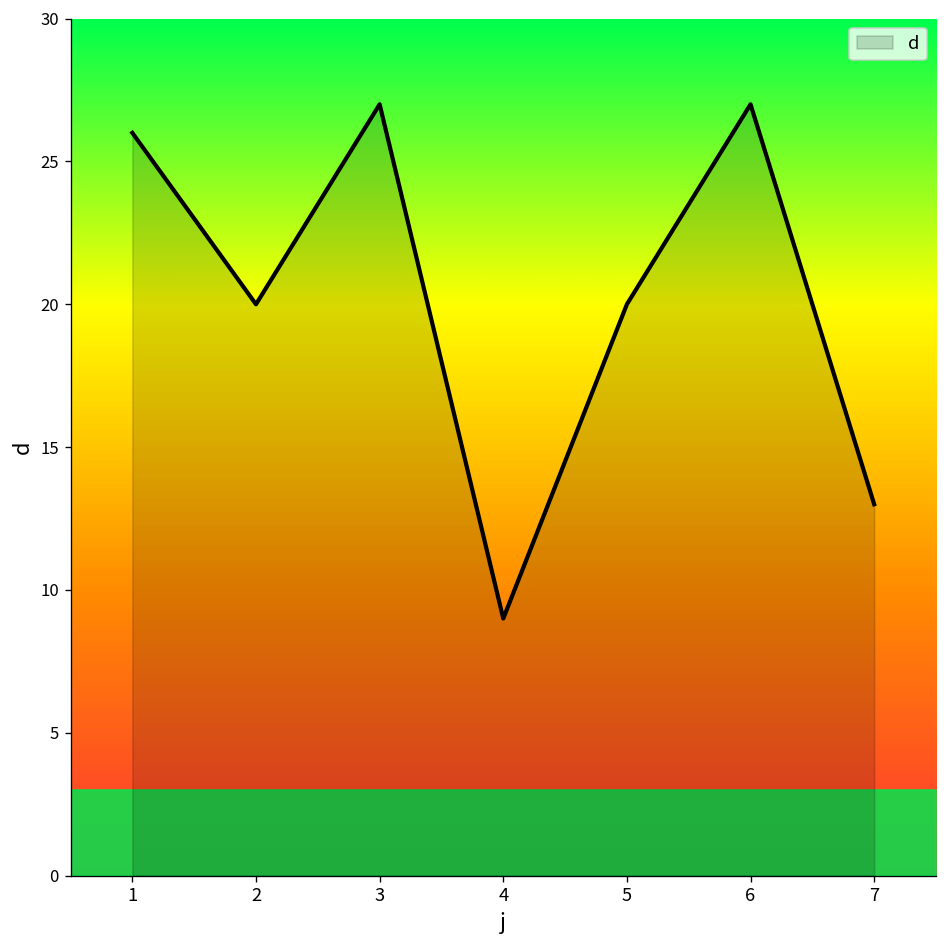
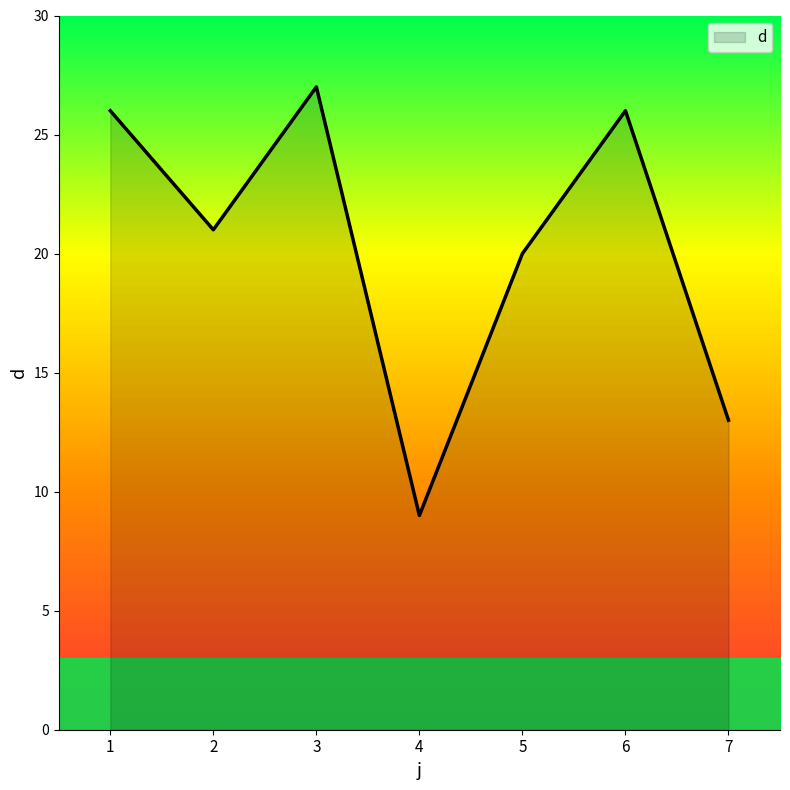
  {
    "d": {
      "1": 26,
-     "2": 20,
+     "2": 21,
      "3": 27,
      "4": 9,
      "5": 20,
-     "6": 27,
+     "6": 26,
      "7": 13
    }
  }
